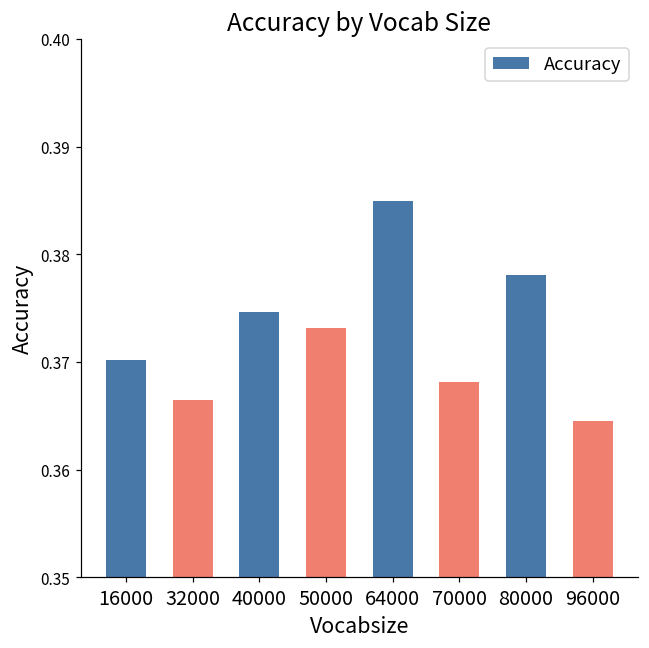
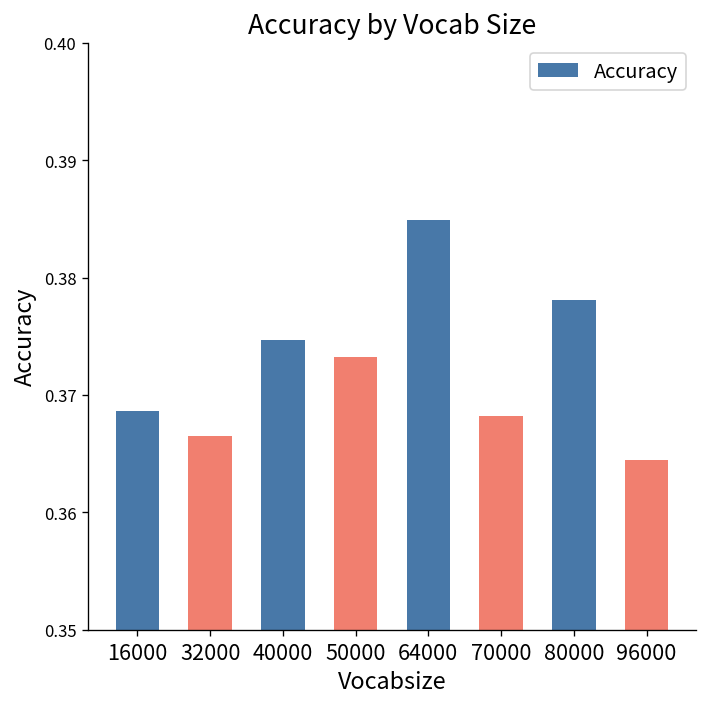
  {
-   "16000": 0.370,
+   "16000": 0.369,
    "32000": 0.366,
    "40000": 0.375,
    "50000": 0.373,
    "64000": 0.385,
    "70000": 0.368,
    "80000": 0.378,
    "96000": 0.364
  }
